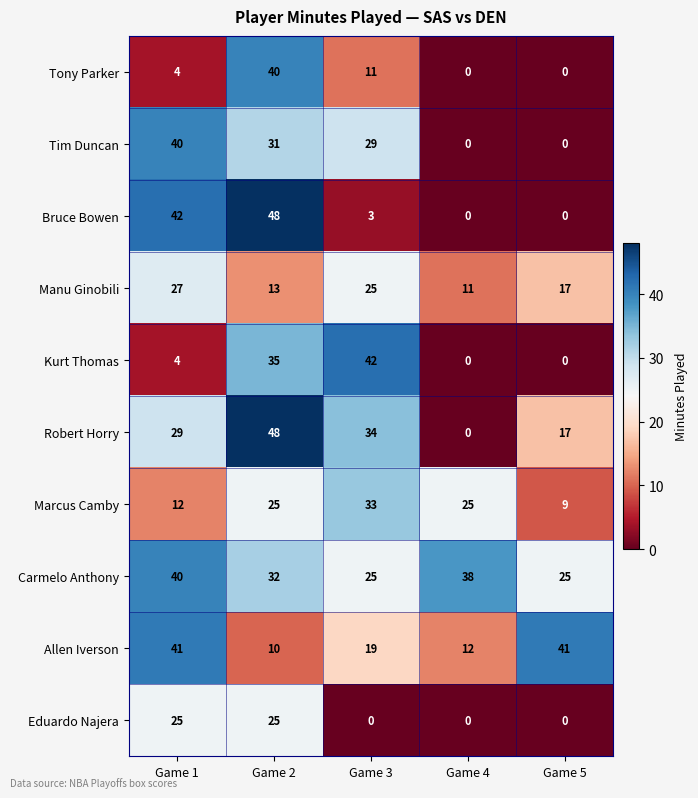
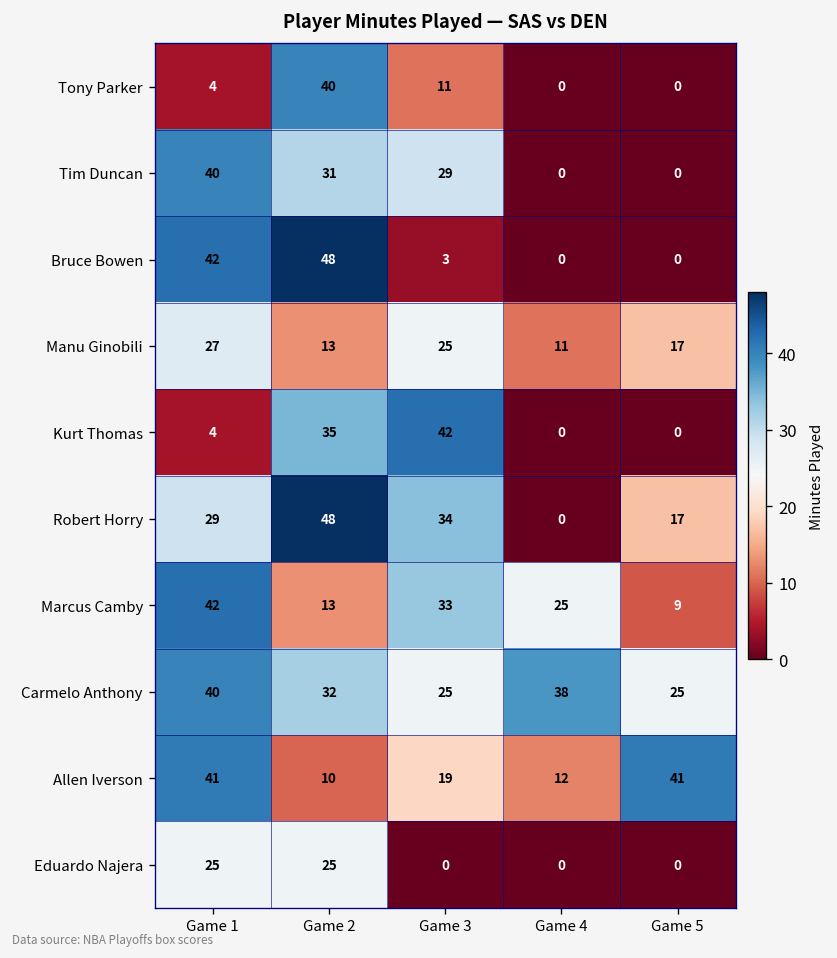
  {
    "Tony Parker": {
      "Game 1": 4,
      "Game 2": 40,
      "Game 3": 11,
      "Game 4": 0,
      "Game 5": 0
    },
    "Tim Duncan": {
      "Game 1": 40,
      "Game 2": 31,
      "Game 3": 29,
      "Game 4": 0,
      "Game 5": 0
    },
    "Bruce Bowen": {
      "Game 1": 42,
      "Game 2": 48,
      "Game 3": 3,
      "Game 4": 0,
      "Game 5": 0
    },
    "Manu Ginobili": {
      "Game 1": 27,
      "Game 2": 13,
      "Game 3": 25,
      "Game 4": 11,
      "Game 5": 17
    },
    "Kurt Thomas": {
      "Game 1": 4,
      "Game 2": 35,
      "Game 3": 42,
      "Game 4": 0,
      "Game 5": 0
    },
    "Robert Horry": {
      "Game 1": 29,
      "Game 2": 48,
      "Game 3": 34,
      "Game 4": 0,
      "Game 5": 17
    },
    "Marcus Camby": {
-     "Game 1": 12,
-     "Game 2": 25,
+     "Game 1": 42,
+     "Game 2": 13,
      "Game 3": 33,
      "Game 4": 25,
      "Game 5": 9
    },
    "Carmelo Anthony": {
      "Game 1": 40,
      "Game 2": 32,
      "Game 3": 25,
      "Game 4": 38,
      "Game 5": 25
    },
    "Allen Iverson": {
      "Game 1": 41,
      "Game 2": 10,
      "Game 3": 19,
      "Game 4": 12,
      "Game 5": 41
    },
    "Eduardo Najera": {
      "Game 1": 25,
      "Game 2": 25,
      "Game 3": 0,
      "Game 4": 0,
      "Game 5": 0
    }
  }
